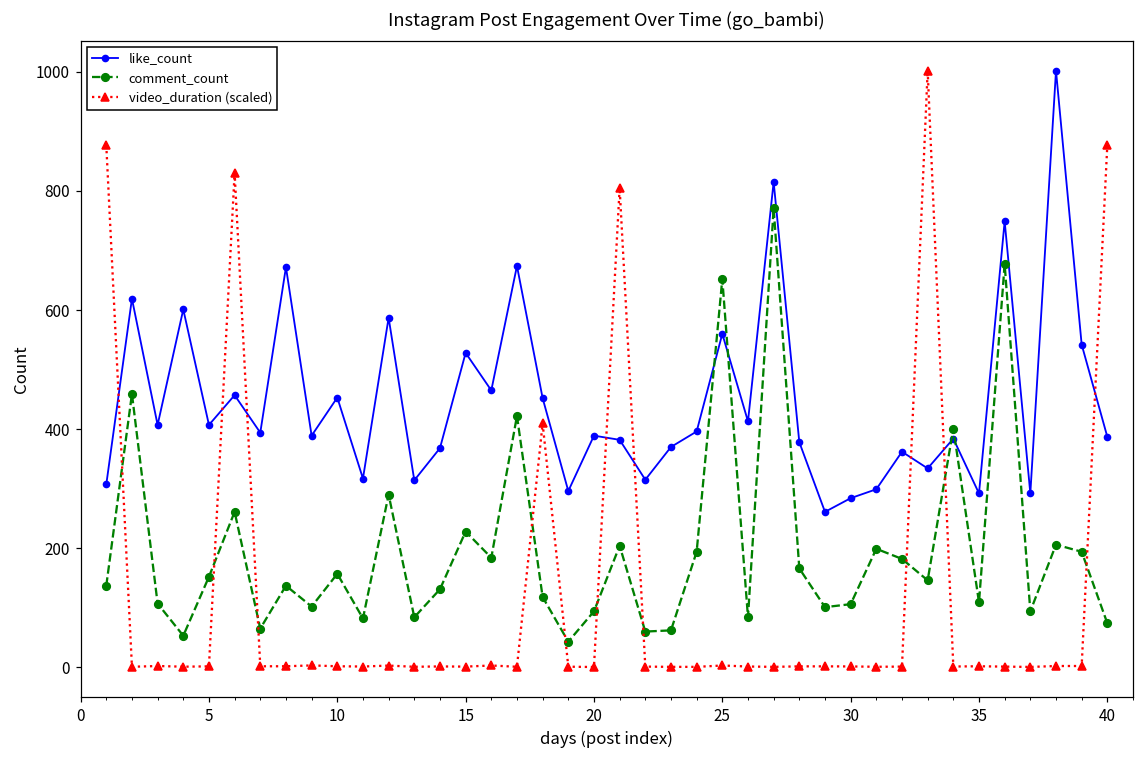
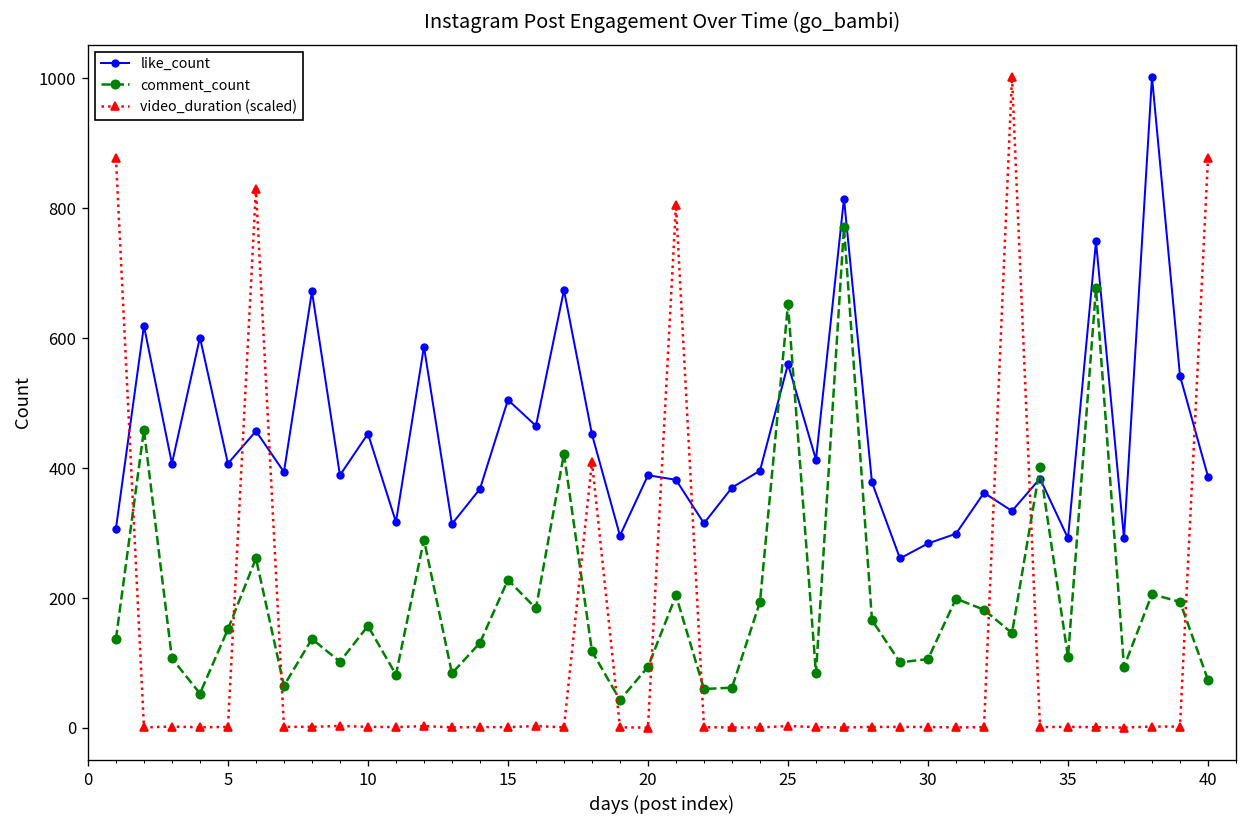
  {
    "like_count": {
      "5": 410,
      "10": 450,
-     "15": 530,
+     "15": 510,
      "20": 390,
      "25": 560,
      "30": 280,
      "35": 290,
      "40": 390
    },
    "comment_count": {
      "5": 150,
      "10": 160,
      "15": 230,
      "20": 90,
      "25": 650,
      "30": 110,
      "35": 110,
      "40": 70
    },
    "video_duration (scaled)": {
      "5": 0,
      "10": 0,
      "15": 0,
      "20": 0,
      "25": 0,
      "30": 0,
      "35": 0,
      "40": 880
    }
  }
